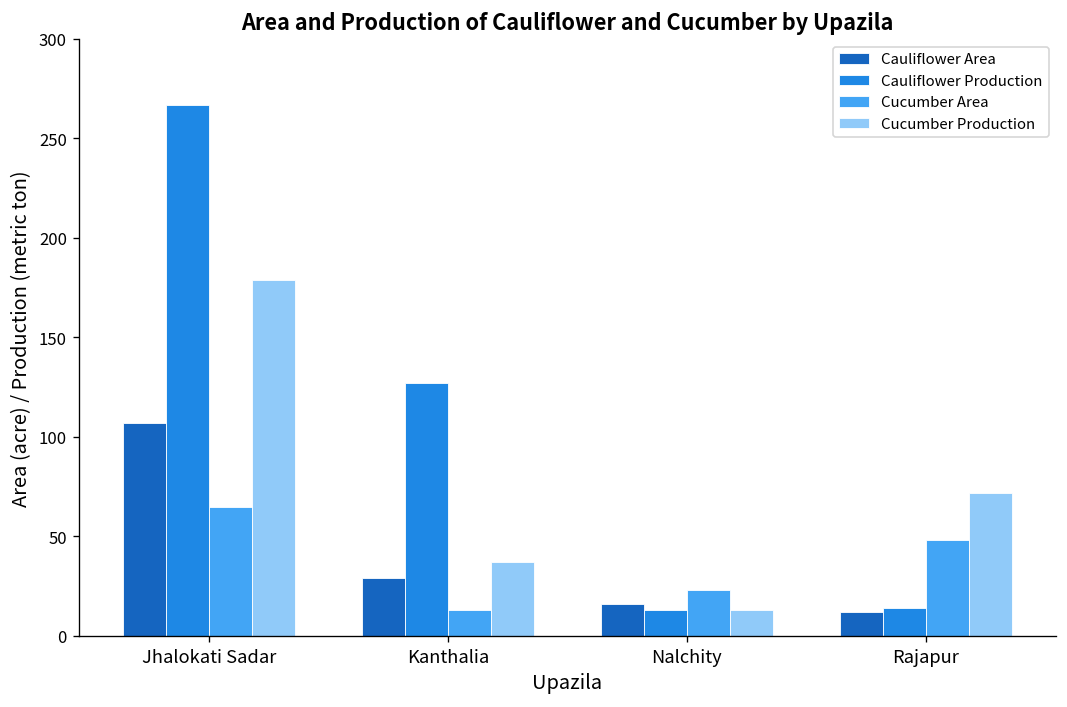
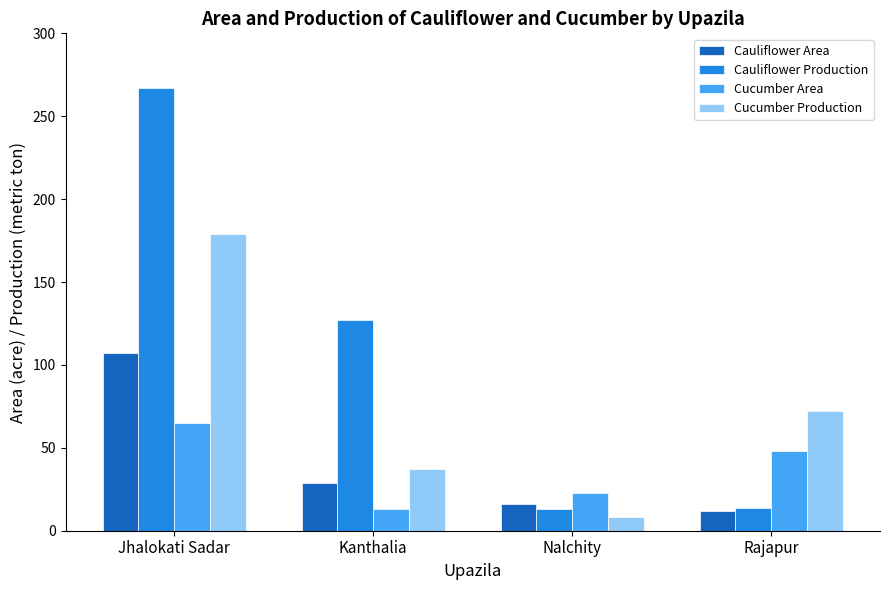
  {
    "Cucumber Production": {
      "Jhalokati Sadar": 179,
      "Kanthalia": 37,
-     "Nalchity": 13,
+     "Nalchity": 8,
      "Rajapur": 72
    }
  }
